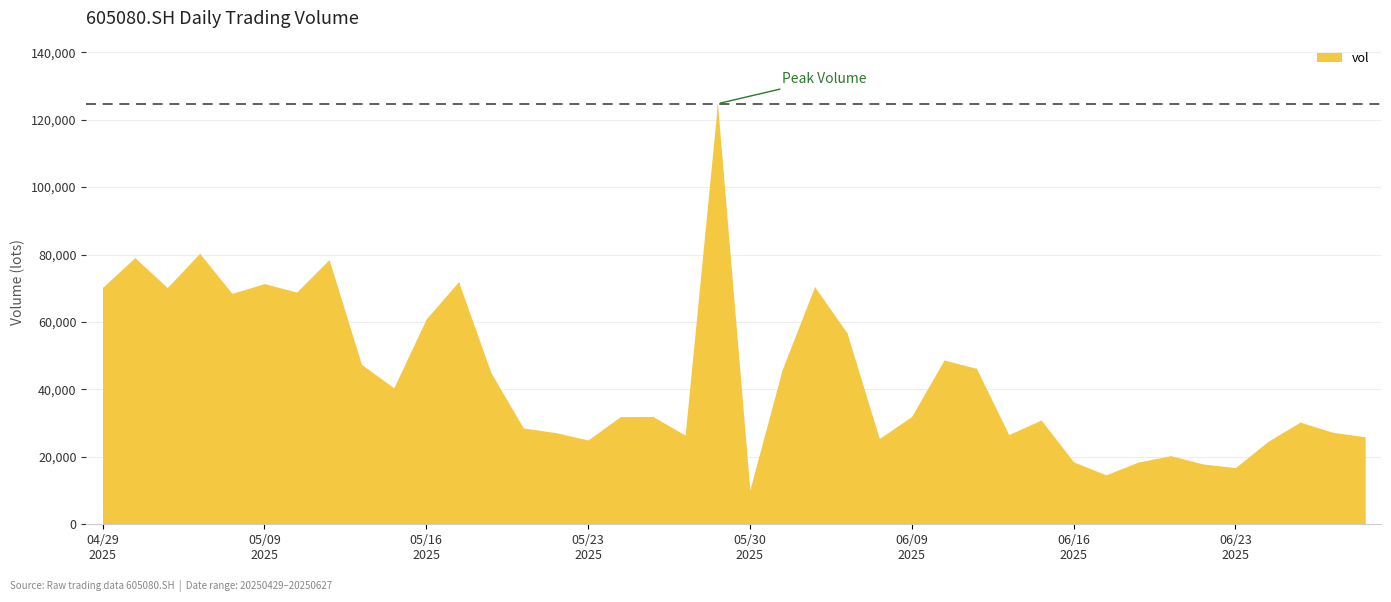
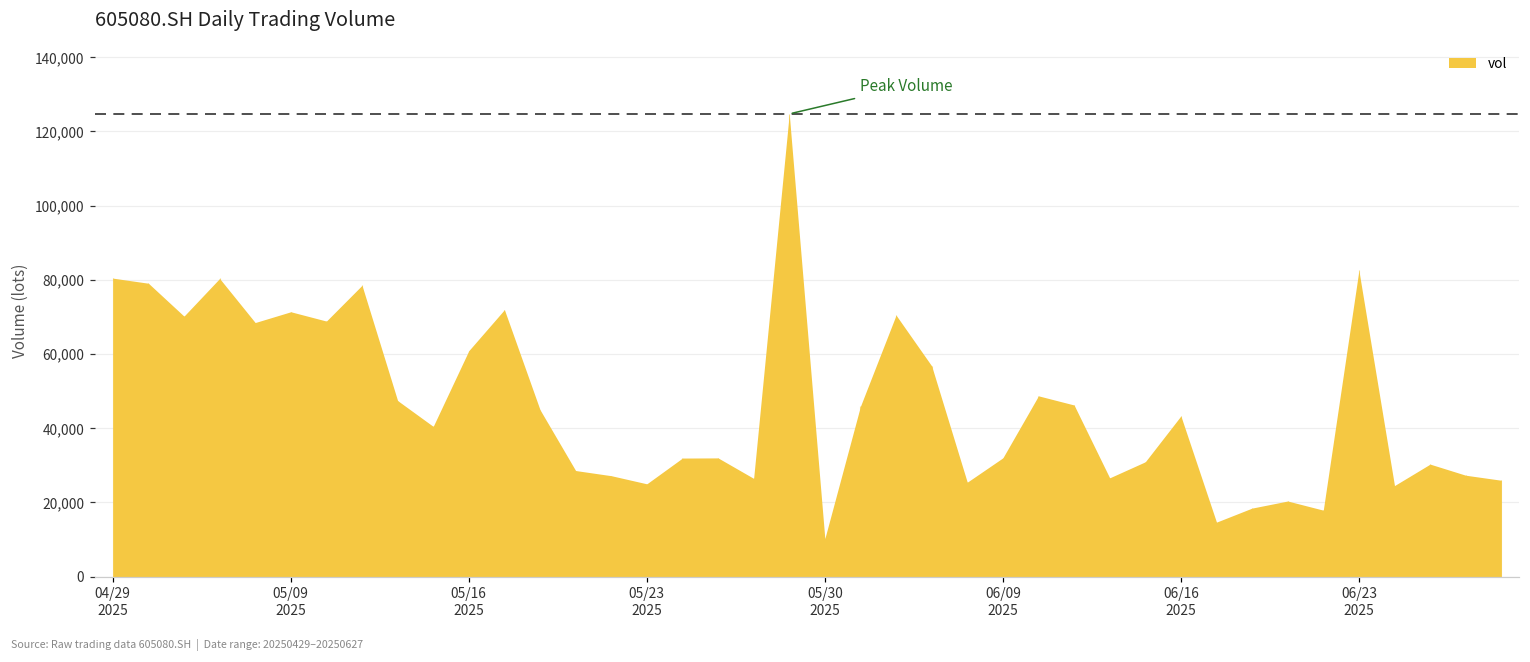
  {
-   "04/29 2025": "70,000",
+   "04/29 2025": "80,000",
    "05/09 2025": "71,000",
    "05/16 2025": "61,000",
    "05/23 2025": "25,000",
    "05/30 2025": "10,000",
    "06/09 2025": "32,000",
-   "06/16 2025": "19,000",
-   "06/23 2025": "17,000"
+   "06/16 2025": "43,000",
+   "06/23 2025": "83,000"
  }
